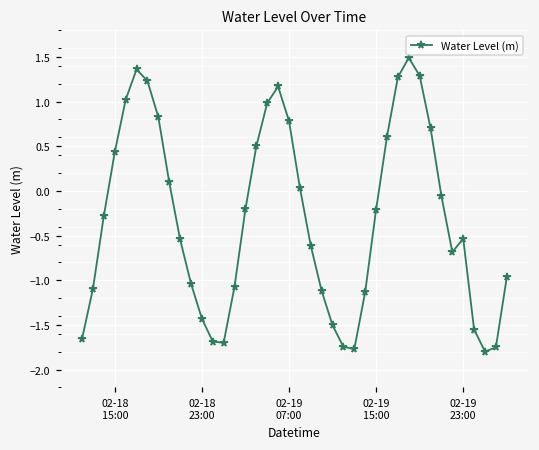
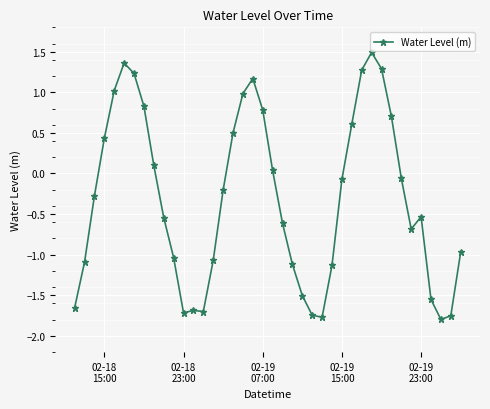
  {
    "02-18 15:00": 0.4,
-   "02-18 23:00": -1.4,
+   "02-18 23:00": -1.7,
    "02-19 07:00": 0.8,
-   "02-19 15:00": -0.2,
+   "02-19 15:00": -0.1,
    "02-19 23:00": -0.5
  }
